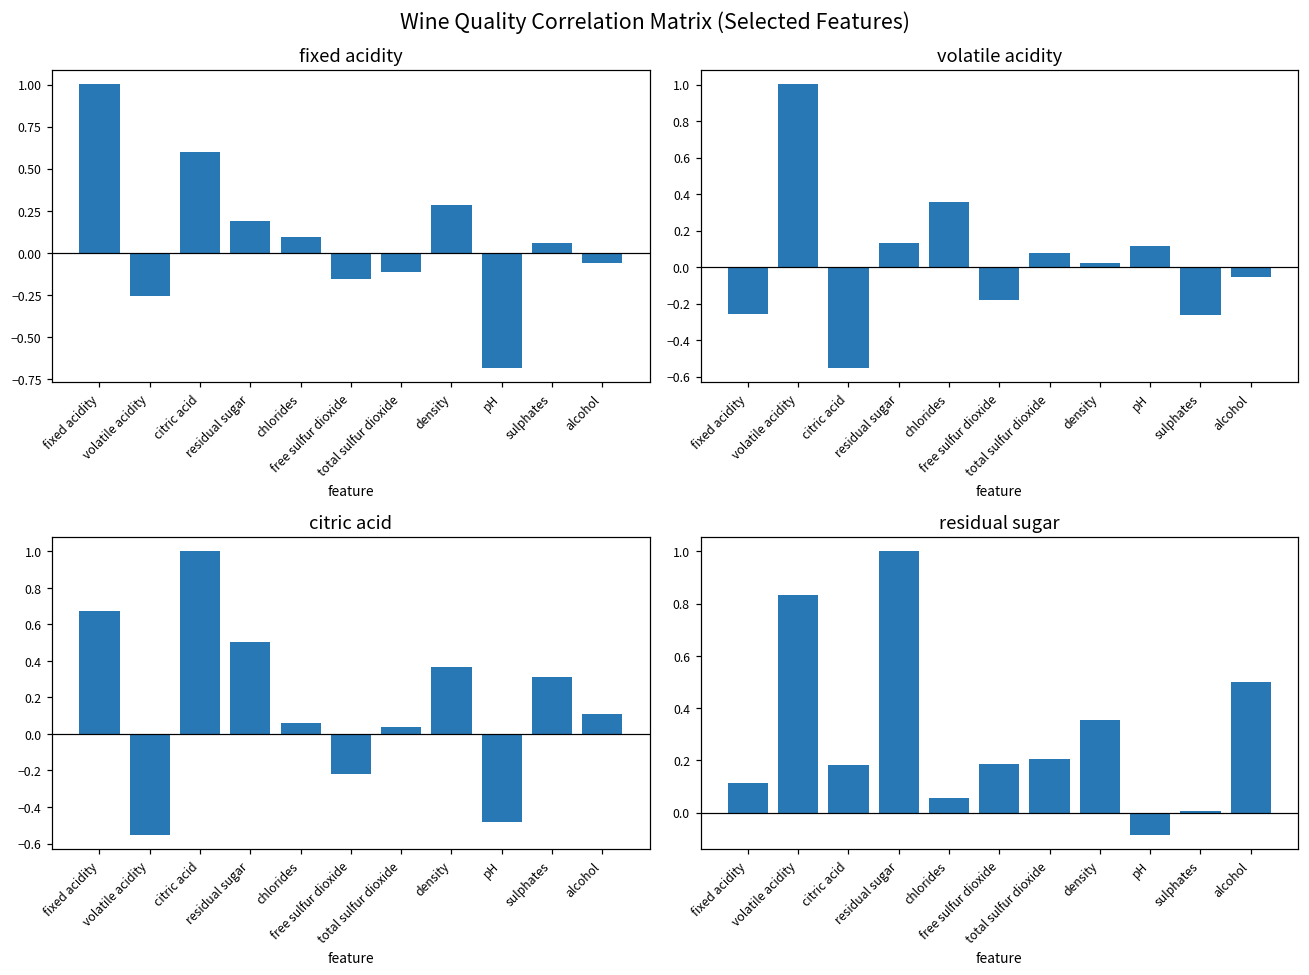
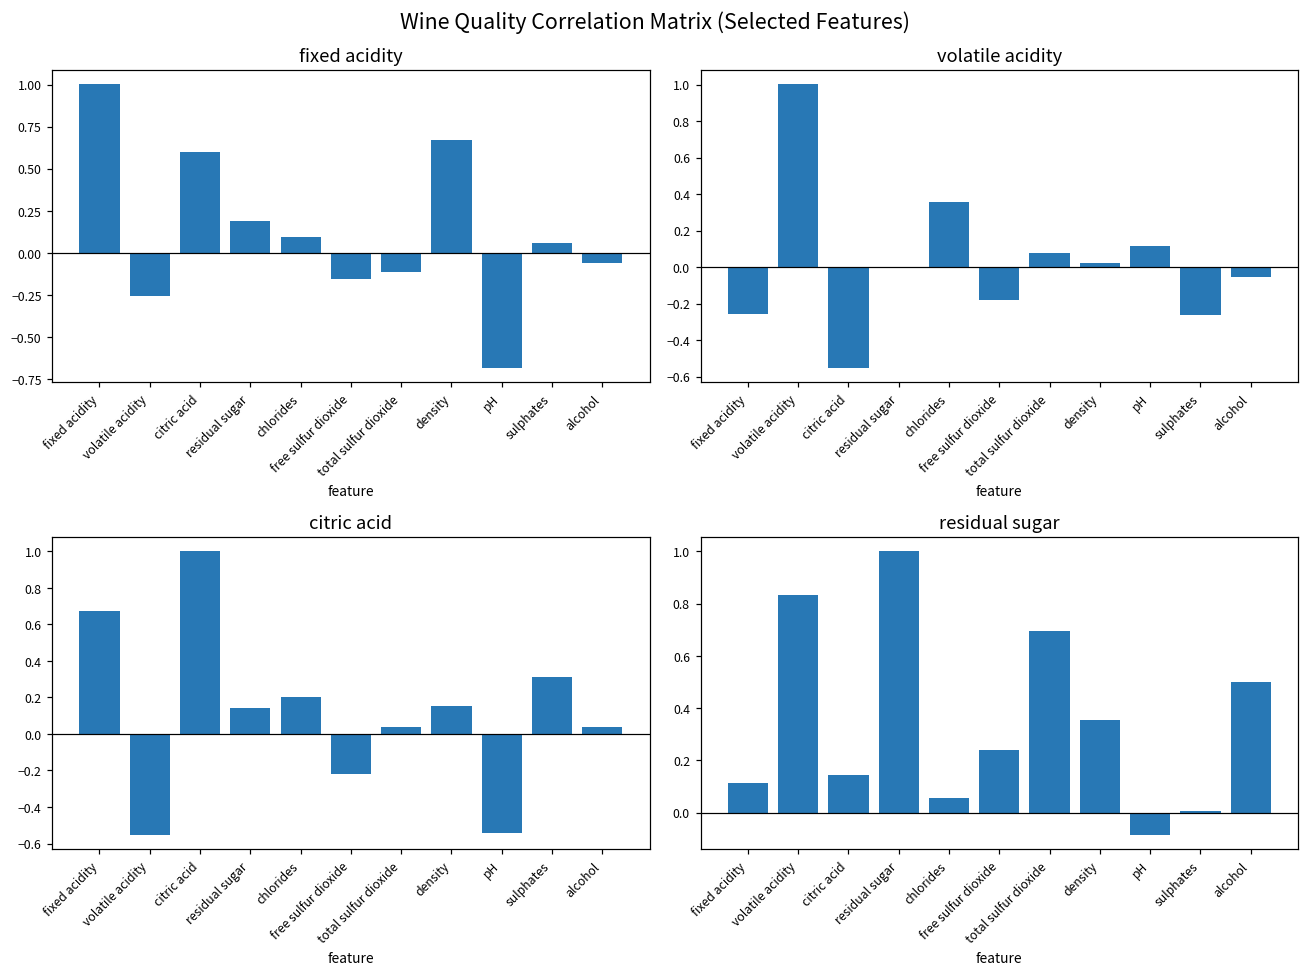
  {
    "fixed acidity": {
      "fixed acidity": 1.00,
      "volatile acidity": -0.26,
      "citric acid": 0.60,
      "residual sugar": 0.19,
      "chlorides": 0.09,
      "free sulfur dioxide": -0.15,
      "total sulfur dioxide": -0.11,
-     "density": 0.29,
+     "density": 0.67,
      "pH": -0.68,
      "sulphates": 0.06,
      "alcohol": -0.06
    },
    "volatile acidity": {
      "fixed acidity": -0.26,
      "volatile acidity": 1.00,
      "citric acid": -0.55,
-     "residual sugar": 0.13,
+     "residual sugar": 0.00,
      "chlorides": 0.36,
      "free sulfur dioxide": -0.18,
      "total sulfur dioxide": 0.08,
      "density": 0.02,
      "pH": 0.12,
      "sulphates": -0.26,
      "alcohol": -0.05
    },
    "citric acid": {
      "fixed acidity": 0.67,
      "volatile acidity": -0.55,
      "citric acid": 1.00,
-     "residual sugar": 0.51,
-     "chlorides": 0.06,
+     "residual sugar": 0.14,
+     "chlorides": 0.20,
      "free sulfur dioxide": -0.22,
      "total sulfur dioxide": 0.04,
-     "density": 0.37,
-     "pH": -0.48,
+     "density": 0.15,
+     "pH": -0.54,
      "sulphates": 0.31,
-     "alcohol": 0.11
+     "alcohol": 0.04
    },
    "residual sugar": {
      "fixed acidity": 0.11,
      "volatile acidity": 0.83,
-     "citric acid": 0.18,
+     "citric acid": 0.14,
      "residual sugar": 1.00,
      "chlorides": 0.06,
-     "free sulfur dioxide": 0.19,
-     "total sulfur dioxide": 0.20,
+     "free sulfur dioxide": 0.24,
+     "total sulfur dioxide": 0.70,
      "density": 0.36,
      "pH": -0.09,
      "alcohol": 0.50
    }
  }
